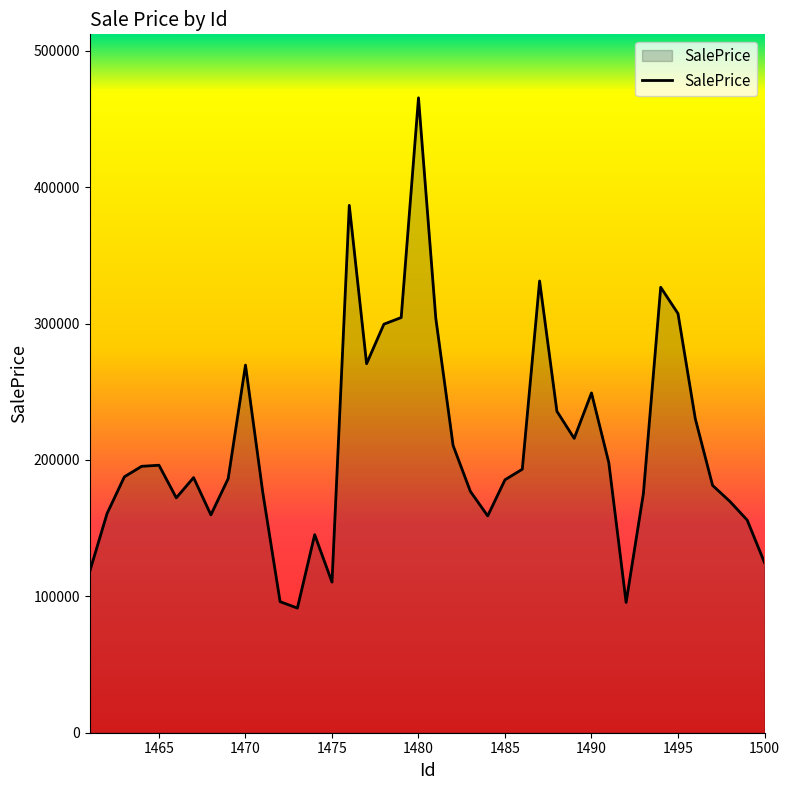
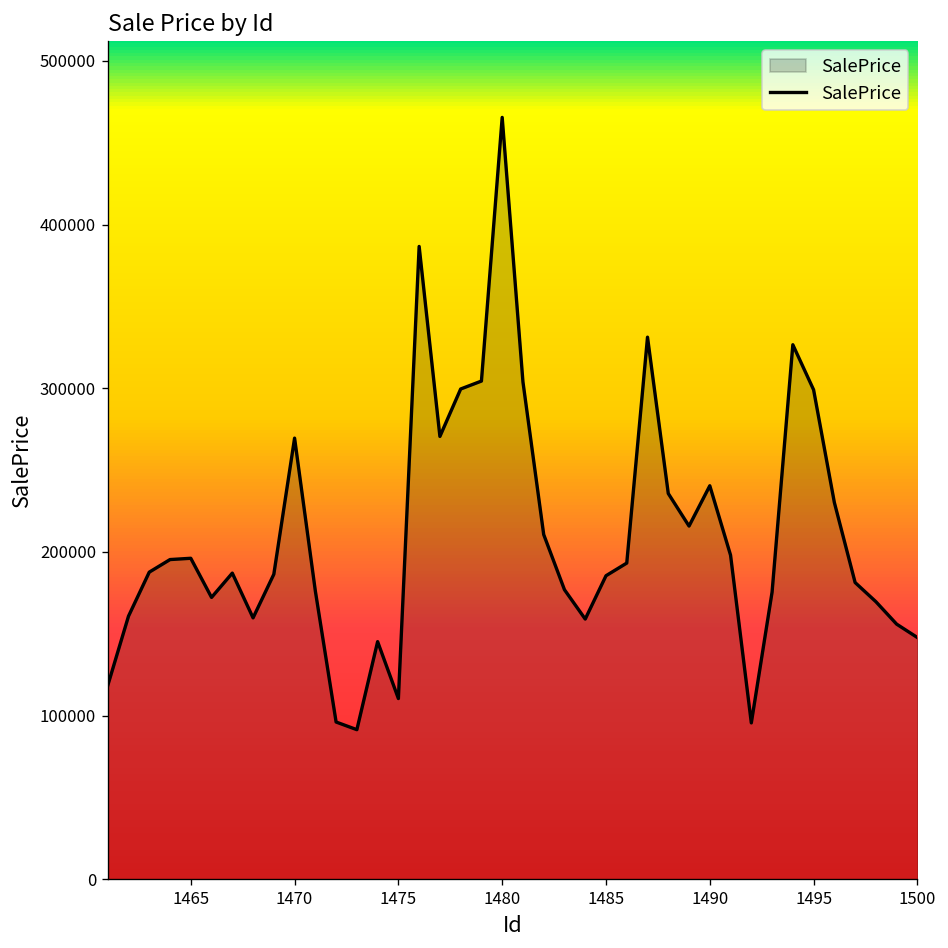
  {
    "1465": 196000,
    "1470": 270000,
    "1475": 110000,
    "1480": 465000,
    "1485": 185000,
-   "1490": 249000,
-   "1495": 307000,
-   "1500": 125000
+   "1490": 240000,
+   "1495": 299000,
+   "1500": 148000
  }
